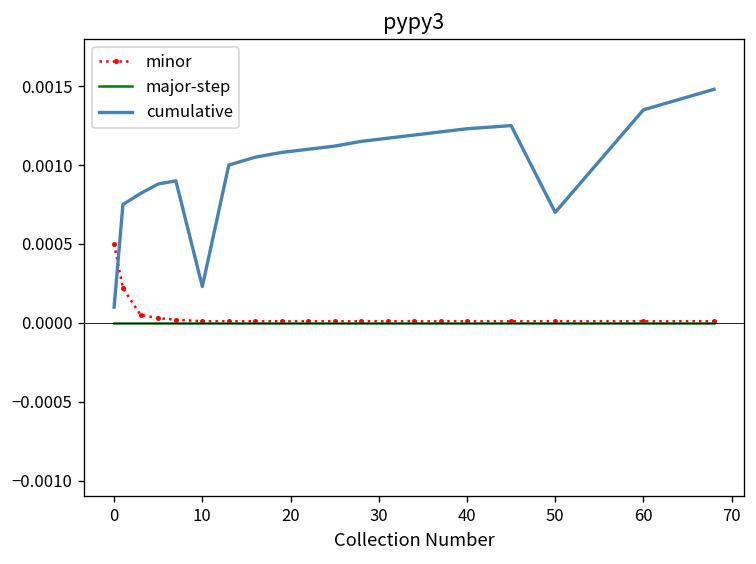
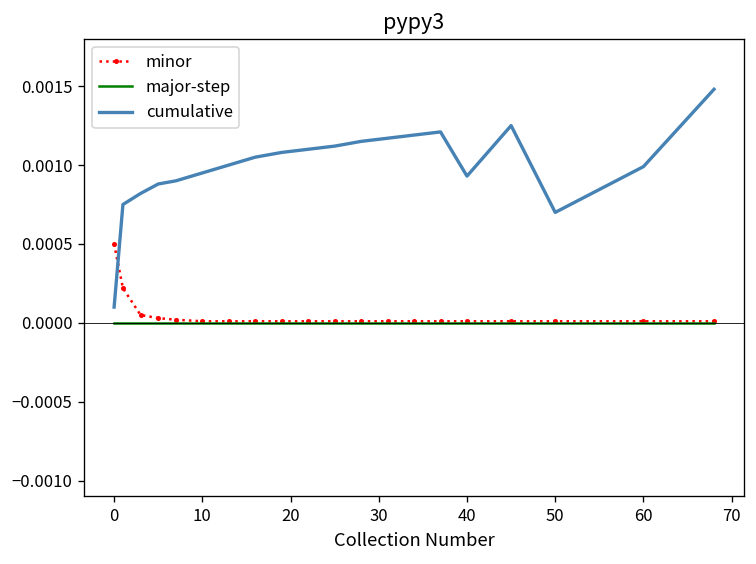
  {
    "minor": {
      "0": 0.00050
    },
    "major-step": {
      "0": 0.00000
    },
    "cumulative": {
      "0": 0.00010,
-     "10": 0.00023,
-     "40": 0.00123,
+     "10": 0.00095,
+     "40": 0.00093,
      "50": 0.00070,
-     "60": 0.00135
+     "60": 0.00099
    }
  }
